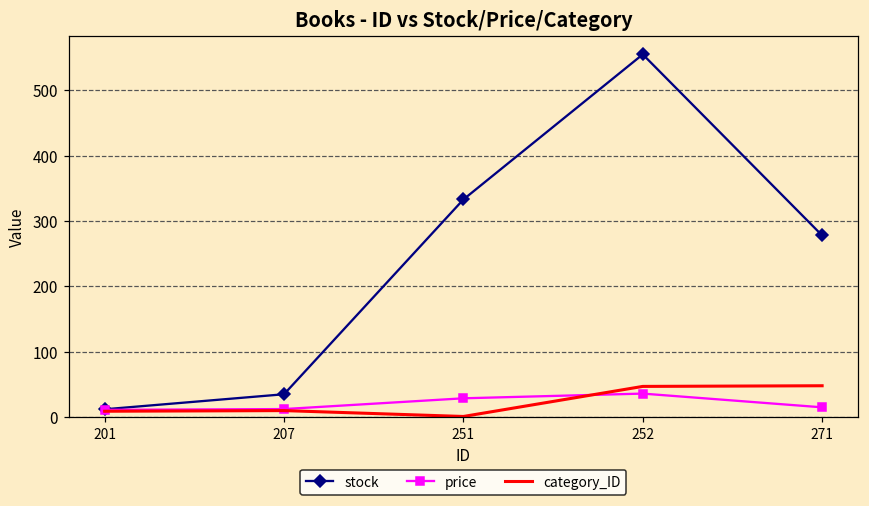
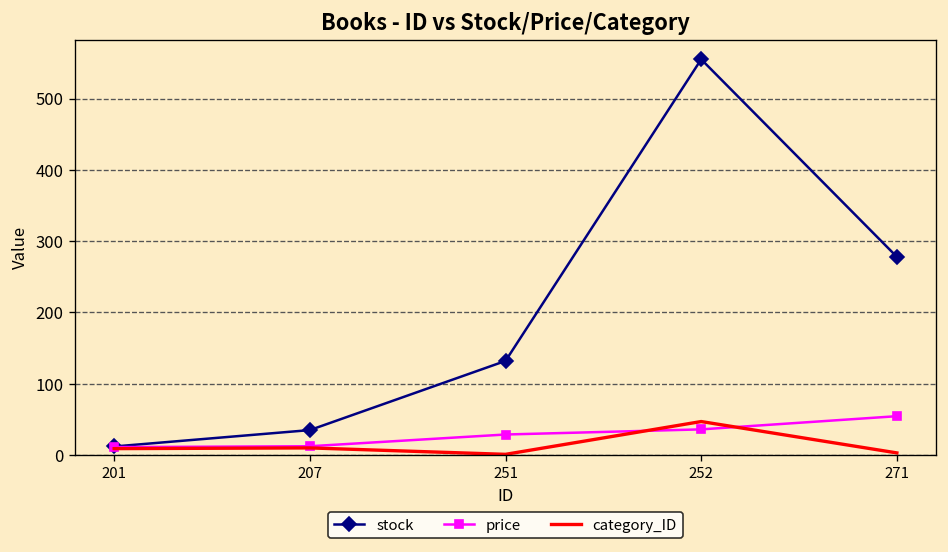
  {
    "stock": {
      "207": 40,
-     "251": 330,
+     "251": 130,
      "252": 560,
      "271": 280
    },
    "price": {
      "251": 30,
      "252": 40,
-     "271": 20
+     "271": 50
    },
    "category_ID": {
      "251": 0,
      "252": 50,
-     "271": 50
+     "271": 0
    }
  }
